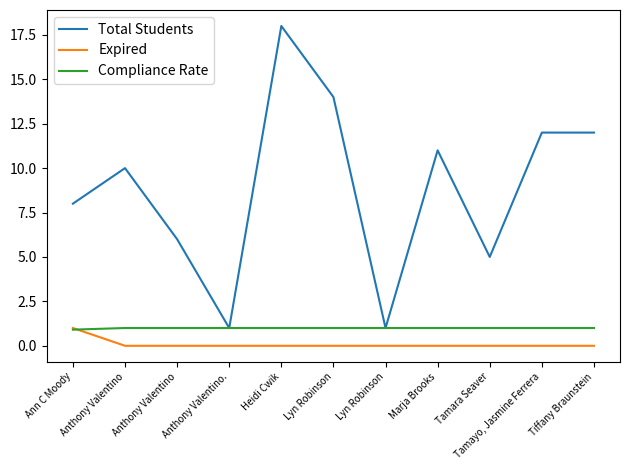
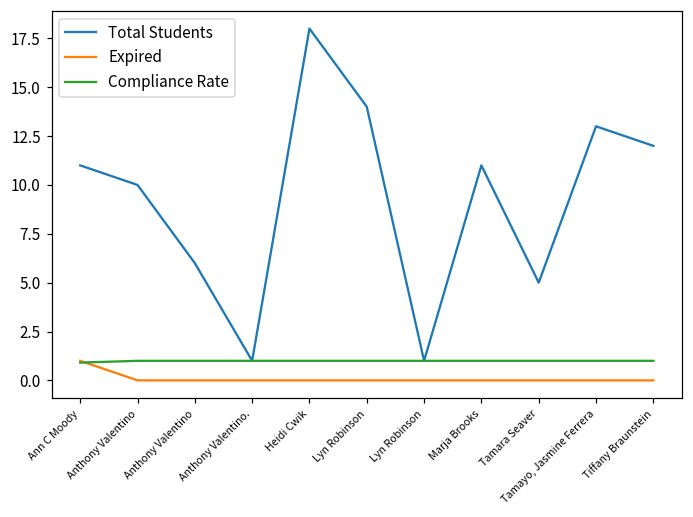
  {
    "Total Students": {
-     "Ann C Moody": 8,
+     "Ann C Moody": 11,
      "Heidi Cwik": 18,
      "Marja Brooks": 11,
      "Tamara Seaver": 5,
-     "Tamayo, Jasmine Ferrera": 12,
+     "Tamayo, Jasmine Ferrera": 13,
      "Tiffany Braunstein": 12
    },
    "Expired": {
      "Anthony Valentino.": 0,
      "Heidi Cwik": 0,
      "Marja Brooks": 0,
      "Tamara Seaver": 0,
      "Tamayo, Jasmine Ferrera": 0,
      "Tiffany Braunstein": 0
    },
    "Compliance Rate": {
      "Heidi Cwik": 1,
      "Marja Brooks": 1,
      "Tamara Seaver": 1,
      "Tamayo, Jasmine Ferrera": 1,
      "Tiffany Braunstein": 1
    }
  }
